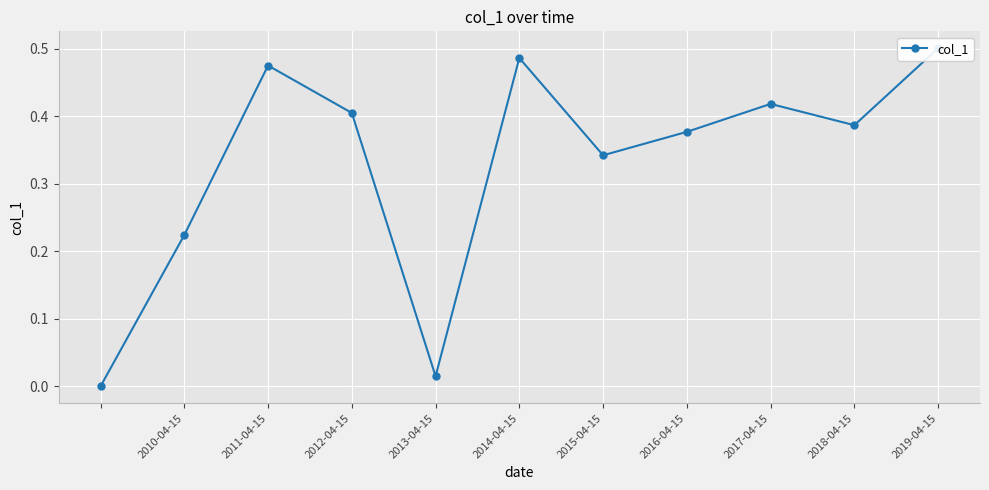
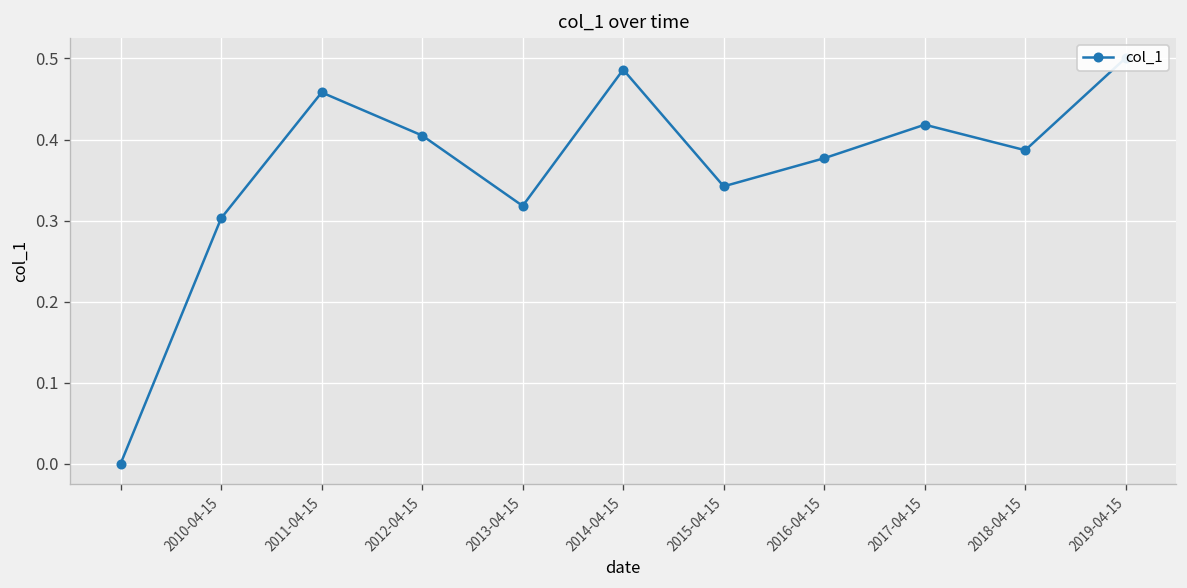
  {
-   "2010-04-15": 0.22,
-   "2011-04-15": 0.48,
+   "2010-04-15": 0.30,
+   "2011-04-15": 0.46,
    "2012-04-15": 0.40,
-   "2013-04-15": 0.01,
+   "2013-04-15": 0.32,
    "2014-04-15": 0.49,
    "2015-04-15": 0.34,
    "2016-04-15": 0.38,
    "2017-04-15": 0.42,
    "2018-04-15": 0.39
  }
